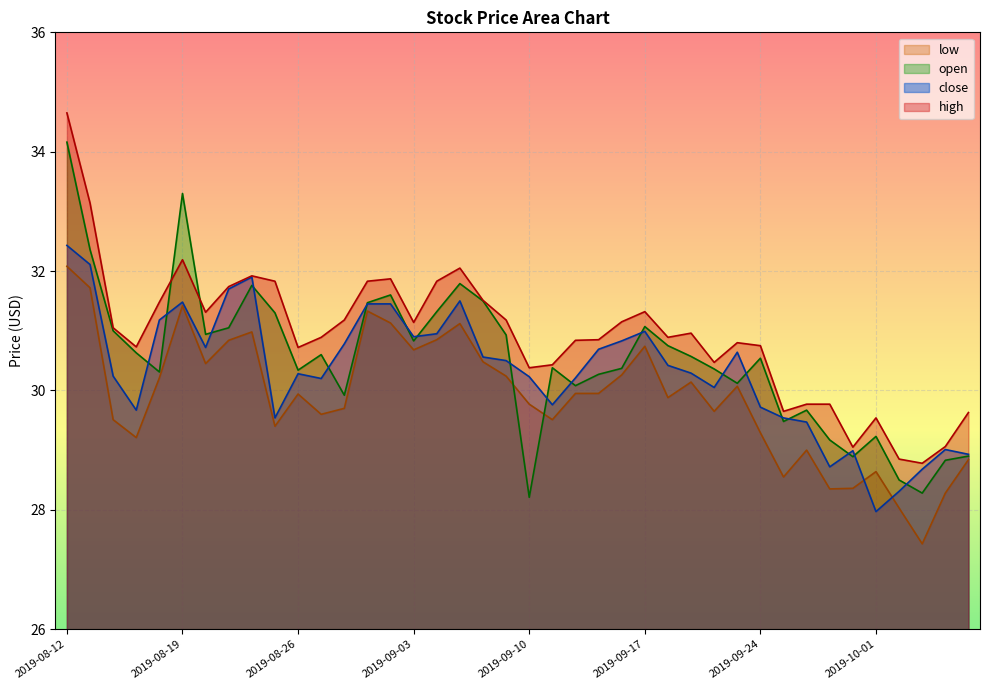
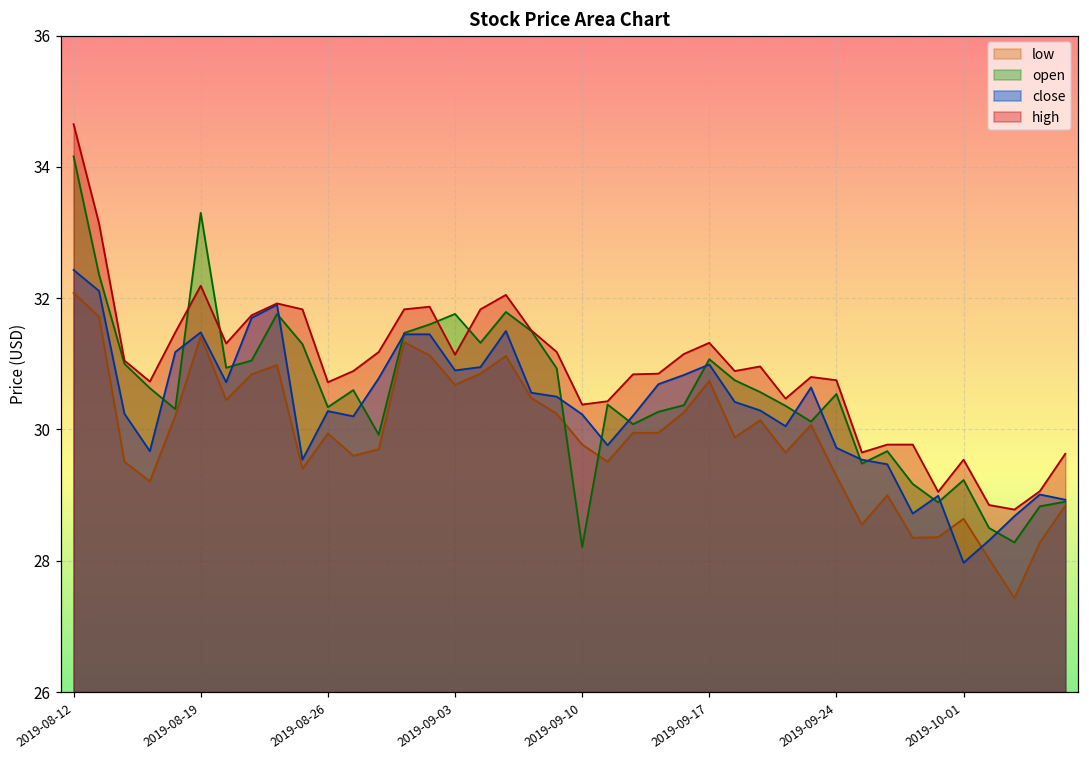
  {
    "open": {
      "2019-08-12": 34.2,
      "2019-08-19": 33.3,
      "2019-08-26": 30.3,
-     "2019-09-03": 30.8,
+     "2019-09-03": 31.8,
      "2019-09-10": 28.2,
      "2019-09-17": 31.1,
      "2019-09-24": 30.5,
      "2019-10-01": 29.2
    },
    "close": {
      "2019-08-12": 32.4,
      "2019-08-19": 31.5,
      "2019-08-26": 30.3,
      "2019-09-03": 30.9,
      "2019-09-10": 30.2,
      "2019-09-17": 31.0,
      "2019-09-24": 29.7,
      "2019-10-01": 28.0
    }
  }
